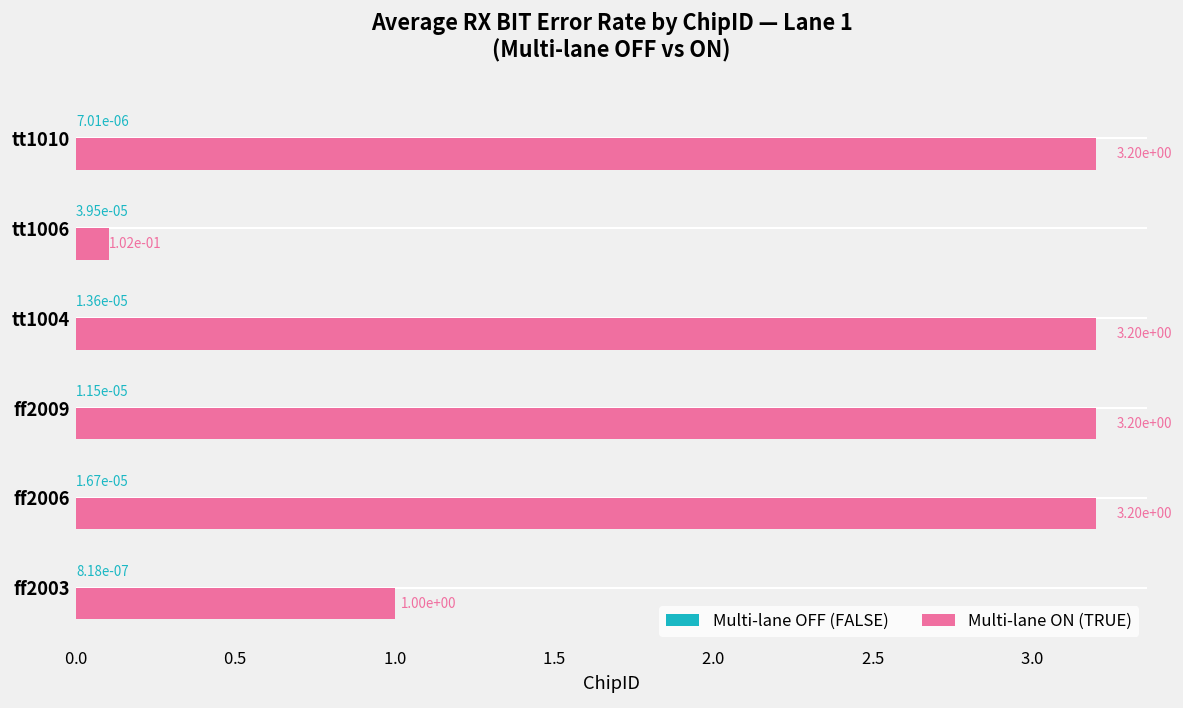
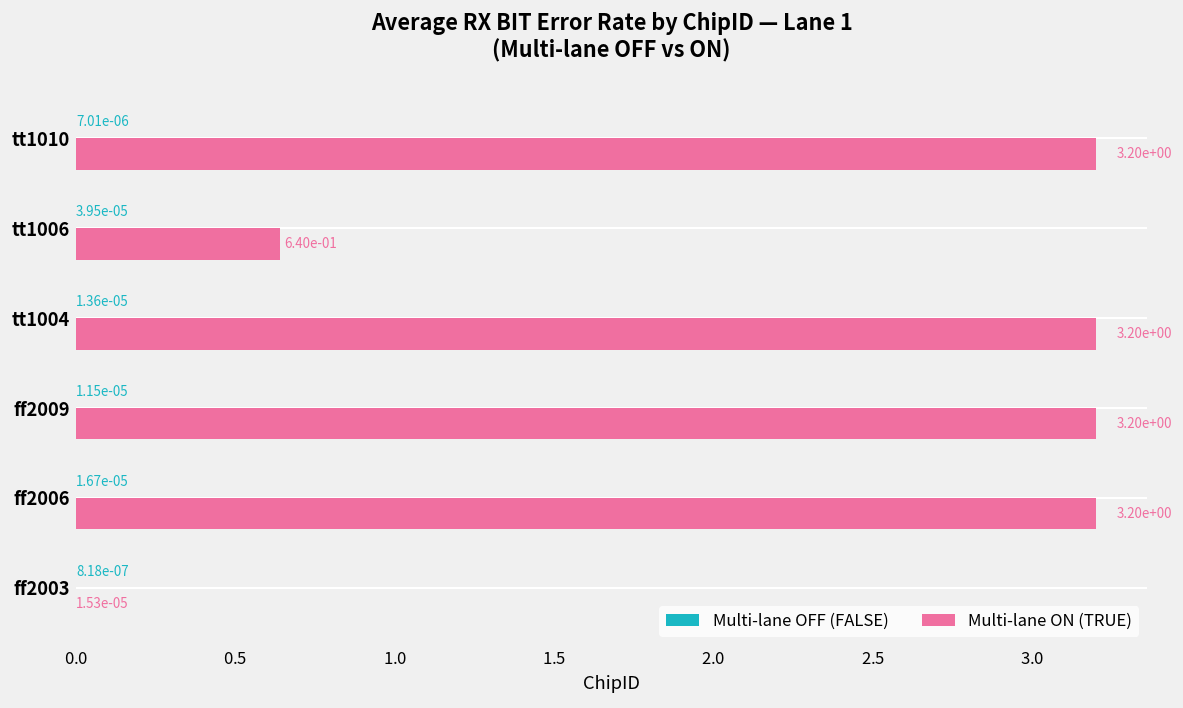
  {
    "Multi-lane OFF (FALSE)": {
      "tt1010": "7.01e-06",
      "tt1006": "3.95e-05",
      "tt1004": "1.36e-05",
      "ff2009": "1.15e-05",
      "ff2006": "1.67e-05",
      "ff2003": "8.18e-07"
    },
    "Multi-lane ON (TRUE)": {
      "tt1010": "3.20e+00",
-     "tt1006": "1.02e-01",
+     "tt1006": "6.40e-01",
      "tt1004": "3.20e+00",
      "ff2009": "3.20e+00",
      "ff2006": "3.20e+00",
-     "ff2003": "1.00e+00"
+     "ff2003": "1.53e-05"
    }
  }
